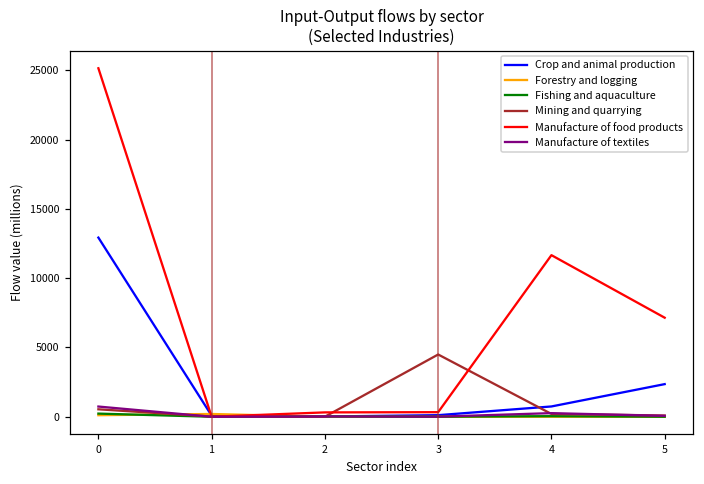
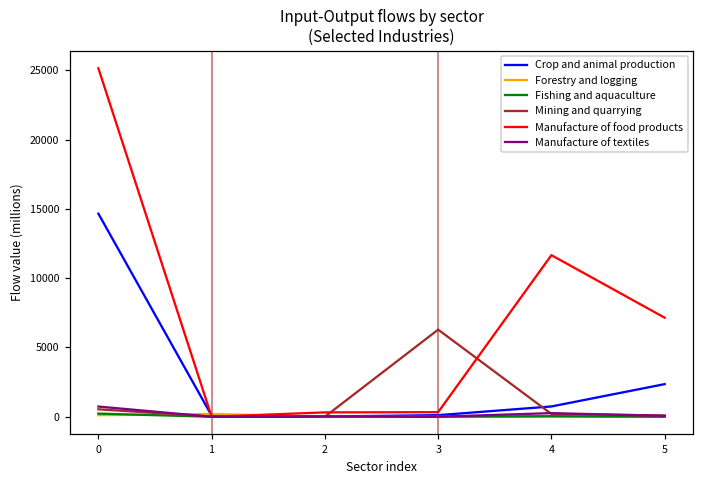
  {
    "Crop and animal production": {
-     "0": 12900,
+     "0": 14700,
      "4": 700,
      "5": 2400
    },
    "Mining and quarrying": {
-     "3": 4500
+     "3": 6300
    },
    "Manufacture of food products": {
      "0": 25100,
      "2": 300,
      "3": 300,
      "4": 11700,
      "5": 7100
    }
  }
